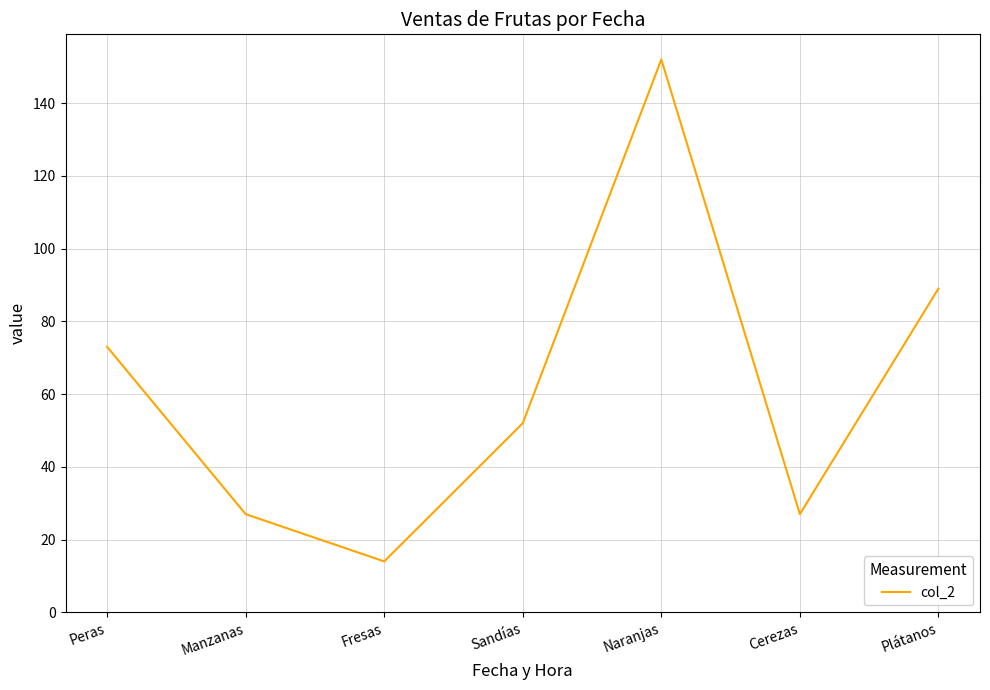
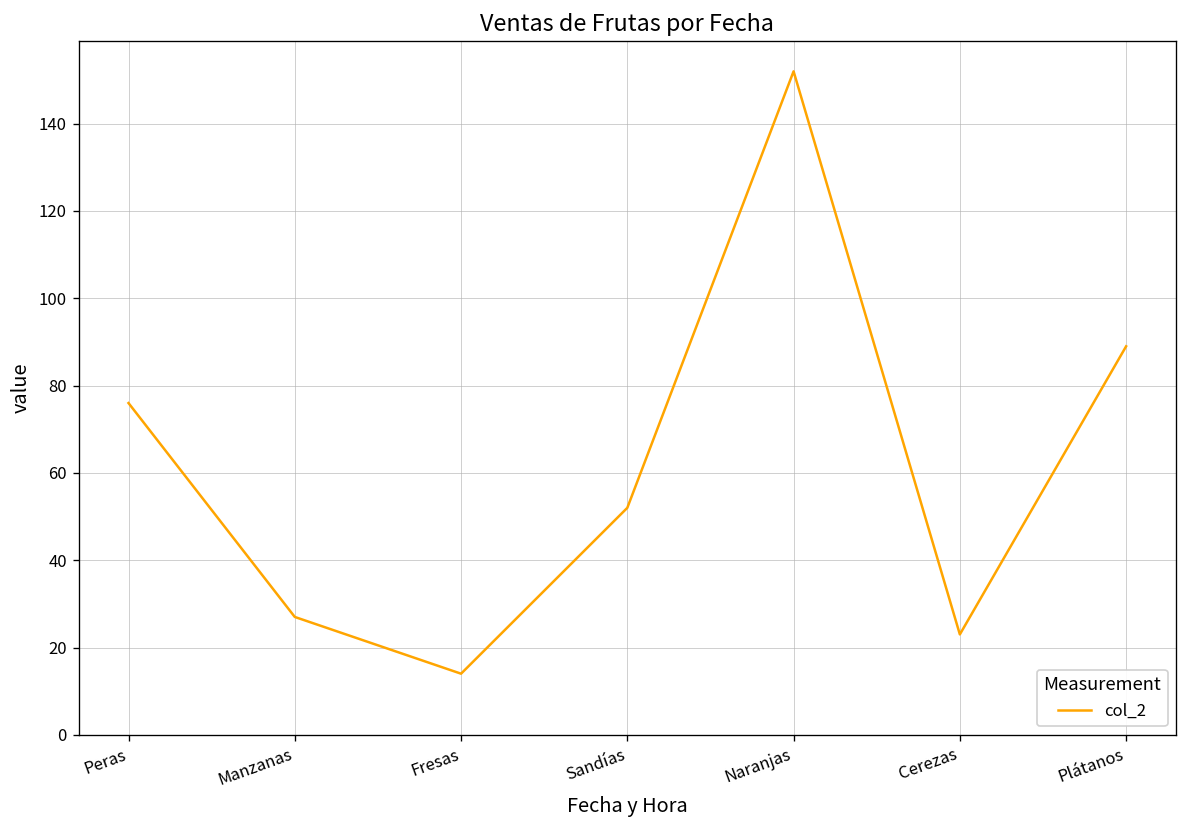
  {
-   "Peras": 73,
+   "Peras": 76,
    "Manzanas": 27,
    "Fresas": 14,
    "Sandías": 52,
    "Naranjas": 152,
-   "Cerezas": 27,
+   "Cerezas": 23,
    "Plátanos": 89
  }
